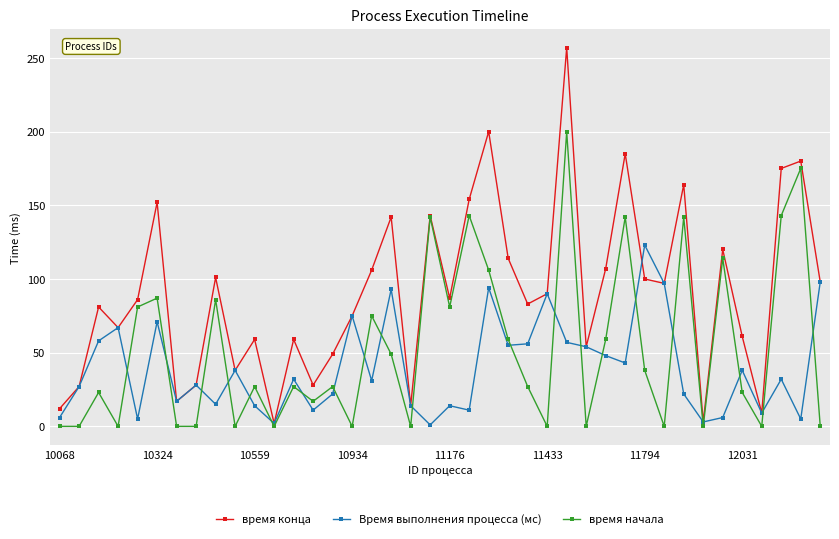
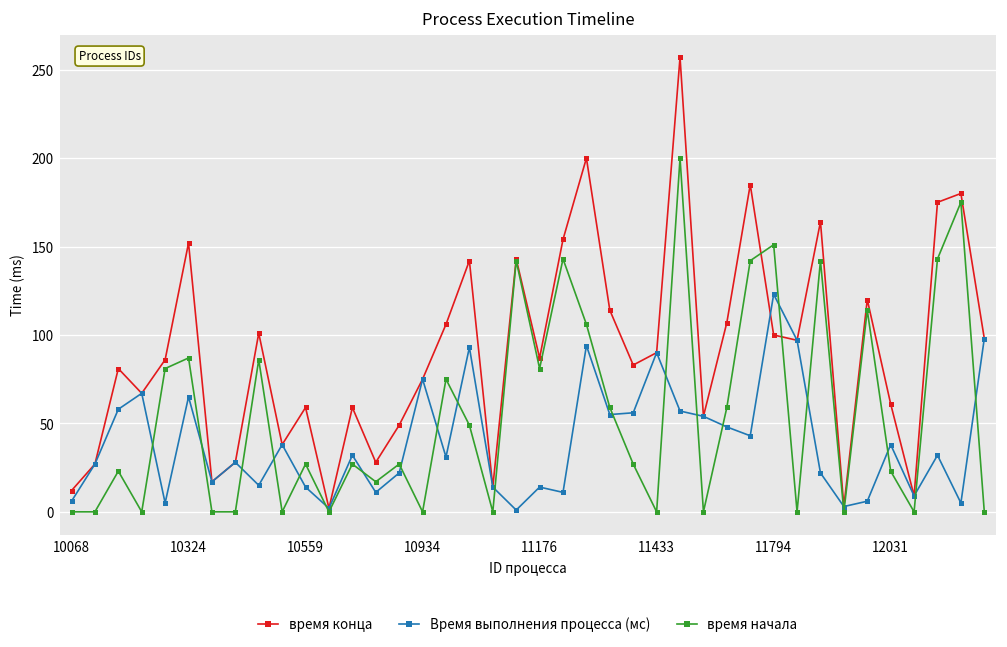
  {
    "время конца": {
      "10068": 12,
      "10324": 152,
      "10559": 59,
      "11176": 87,
      "11794": 100,
      "12031": 61
    },
    "Время выполнения процесса (мс)": {
      "10068": 6,
-     "10324": 71,
+     "10324": 65,
      "10559": 14,
      "11176": 14,
      "11794": 123,
      "12031": 38
    },
    "время начала": {
      "10068": 0,
      "10324": 87,
      "10559": 27,
      "10934": 0,
      "11176": 81,
      "11433": 0,
-     "11794": 38,
+     "11794": 151,
      "12031": 23
    }
  }
